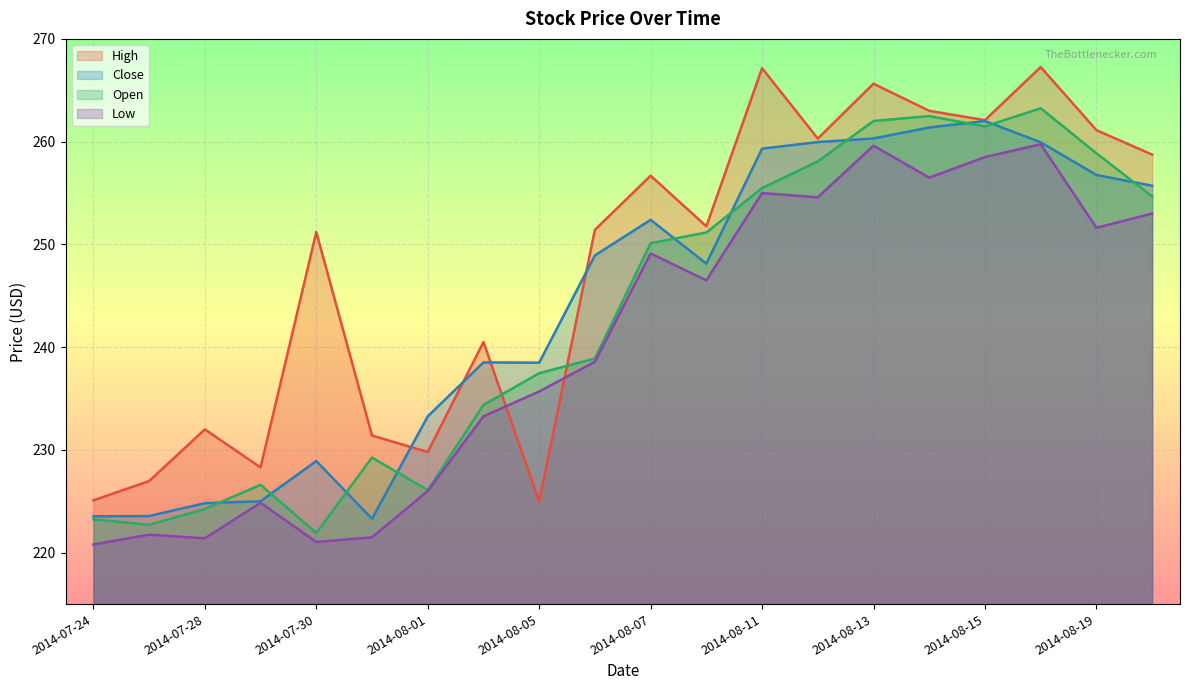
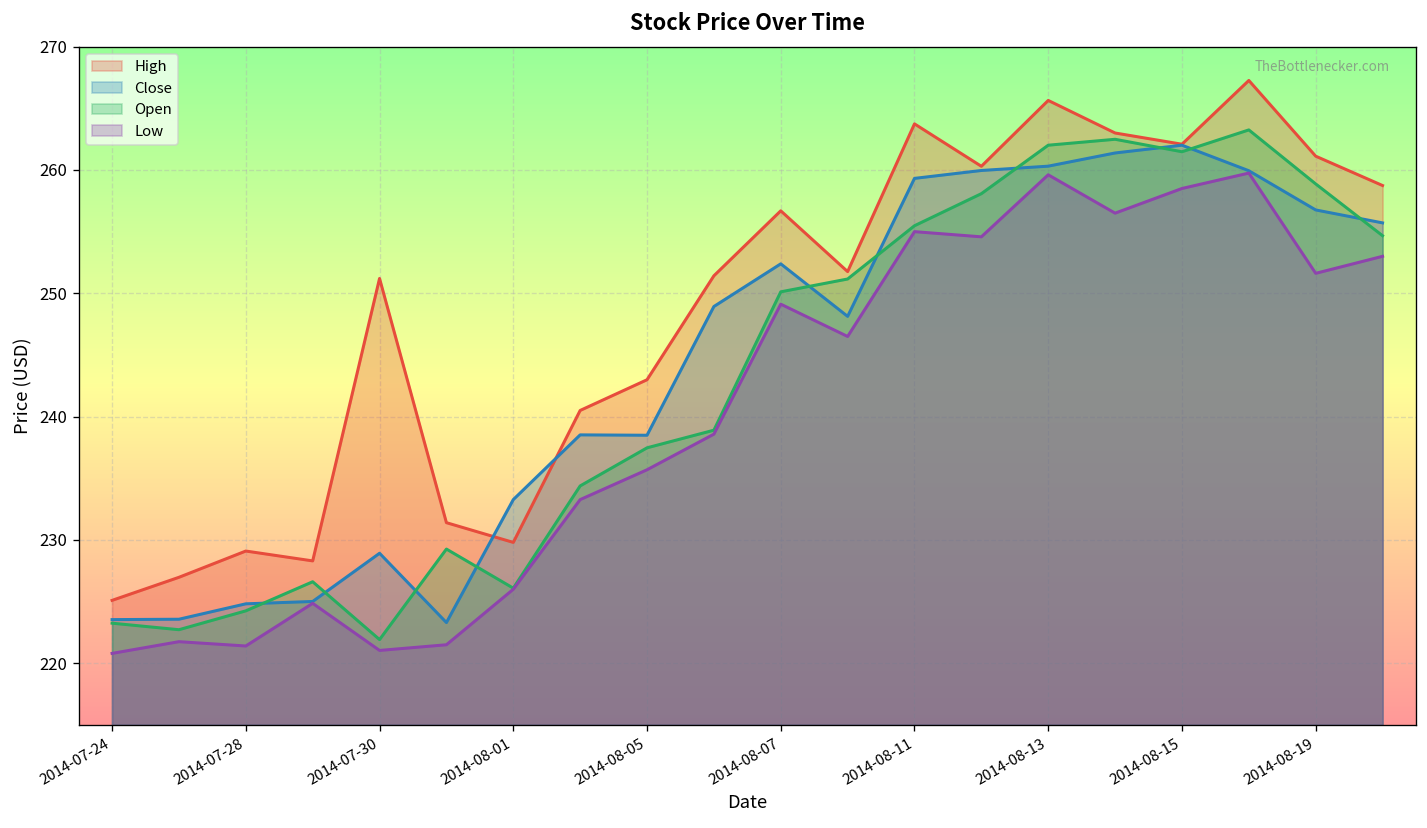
  {
    "High": {
      "2014-07-24": 225.1,
-     "2014-07-28": 232.0,
+     "2014-07-28": 229.1,
      "2014-07-30": 251.2,
      "2014-08-01": 229.8,
-     "2014-08-05": 225.0,
+     "2014-08-05": 243.0,
      "2014-08-07": 256.7,
-     "2014-08-11": 267.1,
+     "2014-08-11": 263.7,
      "2014-08-13": 265.6,
      "2014-08-19": 261.1
    }
  }
